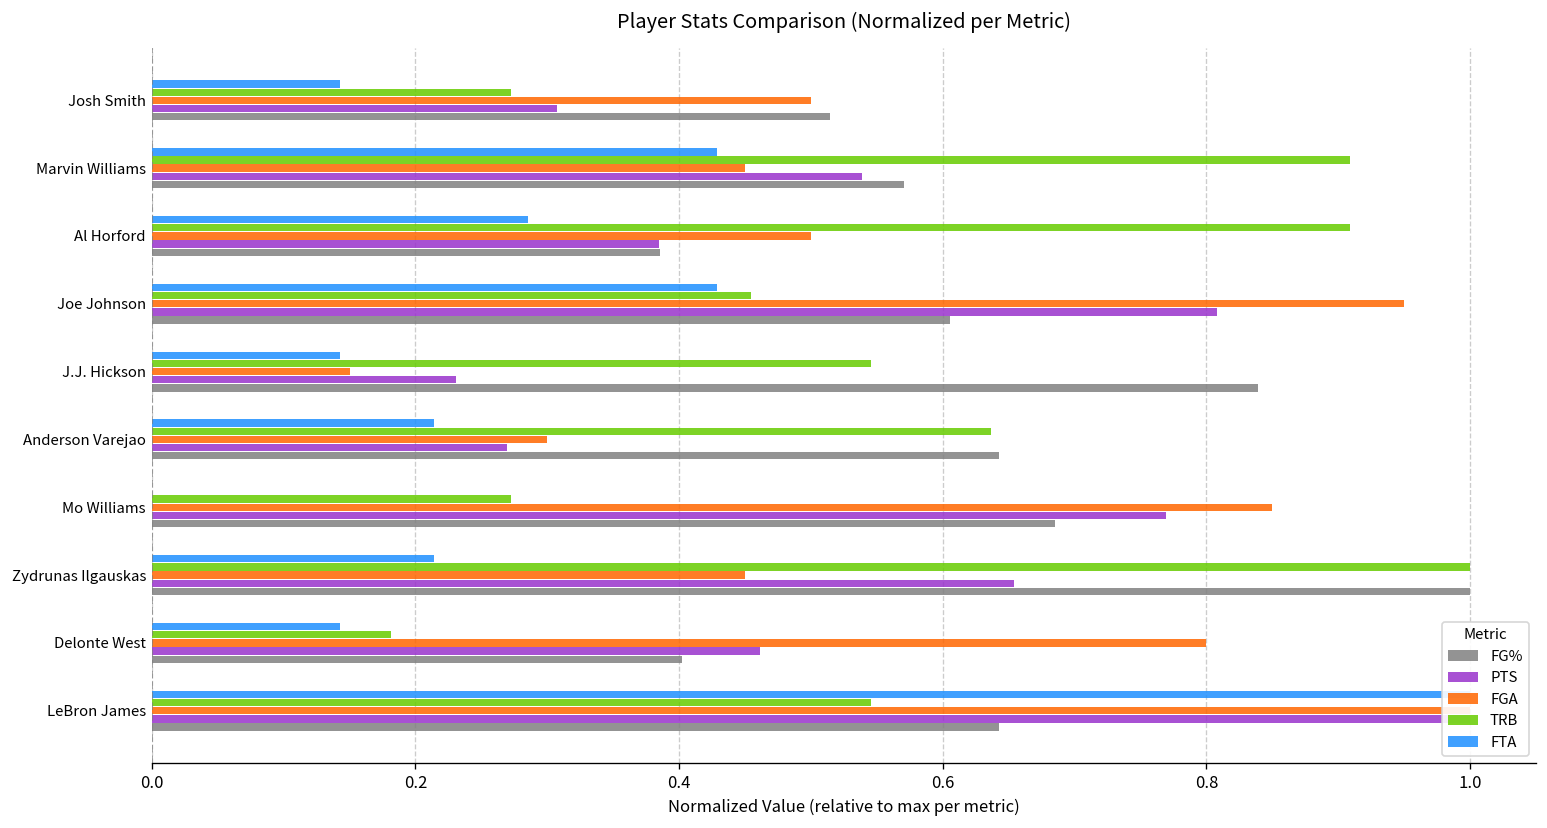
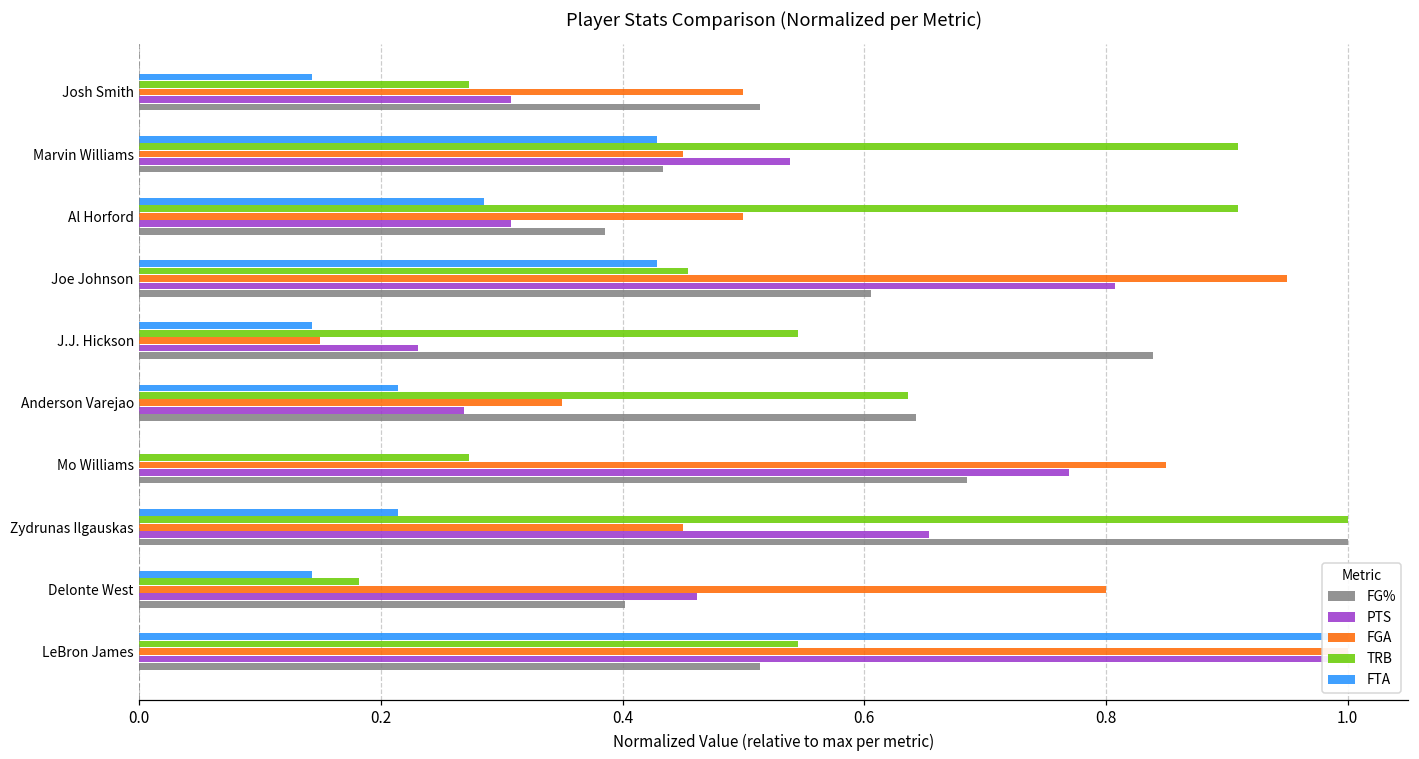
  {
    "FG%": {
      "Josh Smith": 0.514,
-     "Marvin Williams": 0.571,
+     "Marvin Williams": 0.433,
      "Al Horford": 0.386,
      "Joe Johnson": 0.605,
      "J.J. Hickson": 0.839,
      "Anderson Varejao": 0.643,
      "Mo Williams": 0.685,
      "Zydrunas Ilgauskas": 1.000,
      "Delonte West": 0.402,
-     "LeBron James": 0.643
+     "LeBron James": 0.514
    },
    "PTS": {
      "Josh Smith": 0.308,
      "Marvin Williams": 0.538,
-     "Al Horford": 0.385,
+     "Al Horford": 0.308,
      "Joe Johnson": 0.808,
      "J.J. Hickson": 0.231,
      "Anderson Varejao": 0.269,
      "Mo Williams": 0.769,
      "Zydrunas Ilgauskas": 0.654,
      "Delonte West": 0.462
    },
    "FGA": {
      "Josh Smith": 0.500,
      "Marvin Williams": 0.450,
      "Al Horford": 0.500,
      "Joe Johnson": 0.950,
      "J.J. Hickson": 0.150,
-     "Anderson Varejao": 0.300,
+     "Anderson Varejao": 0.350,
      "Mo Williams": 0.850,
      "Zydrunas Ilgauskas": 0.450,
      "Delonte West": 0.800
    },
    "TRB": {
      "Josh Smith": 0.273,
      "Marvin Williams": 0.909,
      "Al Horford": 0.909,
      "Joe Johnson": 0.455,
      "J.J. Hickson": 0.545,
      "Anderson Varejao": 0.636,
      "Mo Williams": 0.273,
      "Zydrunas Ilgauskas": 1.000,
      "Delonte West": 0.182,
      "LeBron James": 0.545
    },
    "FTA": {
      "Josh Smith": 0.143,
      "Marvin Williams": 0.429,
      "Al Horford": 0.286,
      "Joe Johnson": 0.429,
      "J.J. Hickson": 0.143,
      "Anderson Varejao": 0.214,
      "Mo Williams": 0.000,
      "Zydrunas Ilgauskas": 0.214,
      "Delonte West": 0.143
    }
  }
